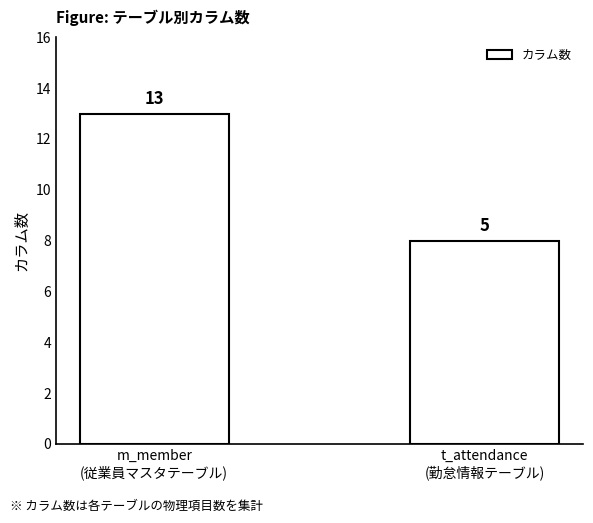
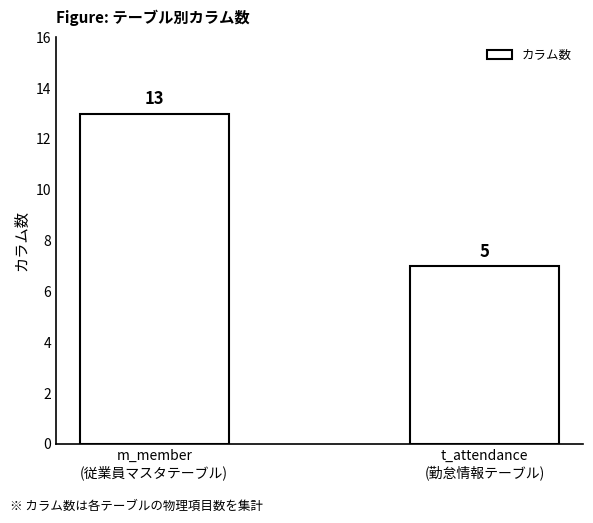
  {
-   "t_attendance (勤怠情報テーブル)": 8
+   "t_attendance (勤怠情報テーブル)": 7
  }
